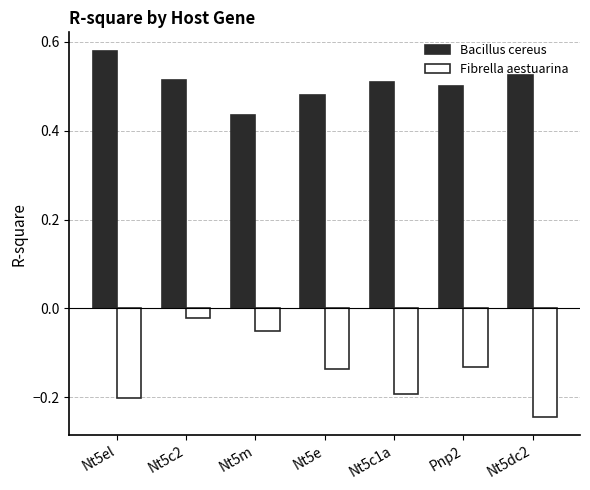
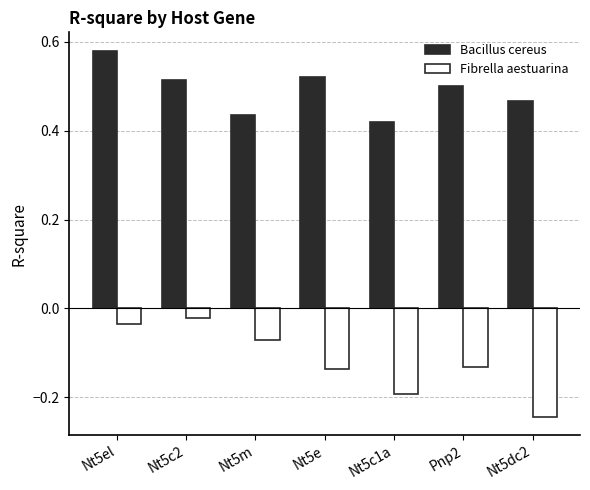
  {
    "Bacillus cereus": {
      "Nt5el": 0.58,
      "Nt5c2": 0.51,
      "Nt5m": 0.44,
-     "Nt5e": 0.48,
-     "Nt5c1a": 0.51,
+     "Nt5e": 0.52,
+     "Nt5c1a": 0.42,
      "Pnp2": 0.50,
-     "Nt5dc2": 0.53
+     "Nt5dc2": 0.47
    },
    "Fibrella aestuarina": {
-     "Nt5el": -0.20,
+     "Nt5el": -0.03,
      "Nt5c2": -0.02,
-     "Nt5m": -0.05,
+     "Nt5m": -0.07,
      "Nt5e": -0.14,
      "Nt5c1a": -0.19,
      "Pnp2": -0.13,
      "Nt5dc2": -0.24
    }
  }
